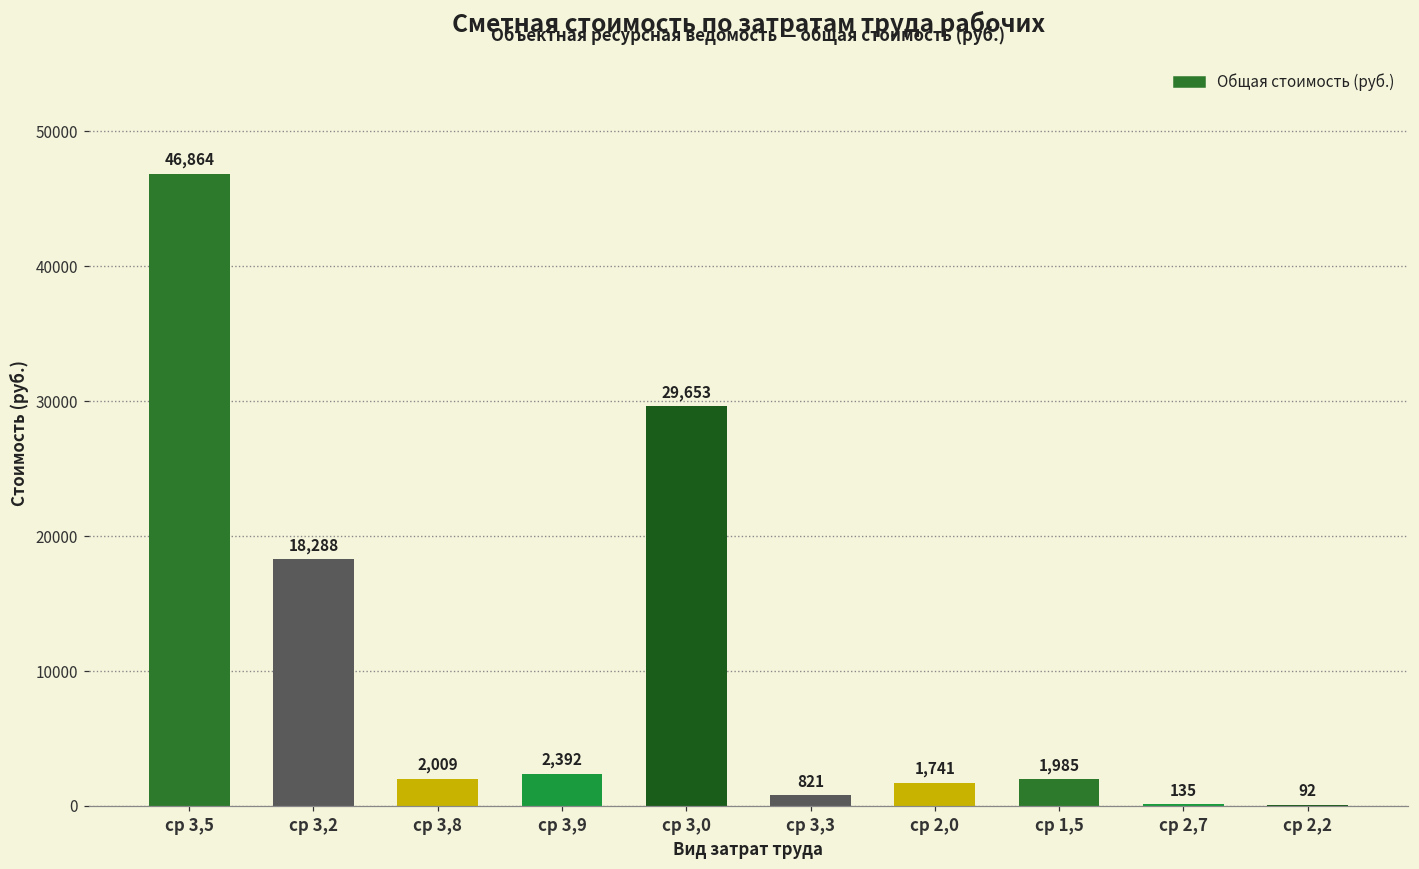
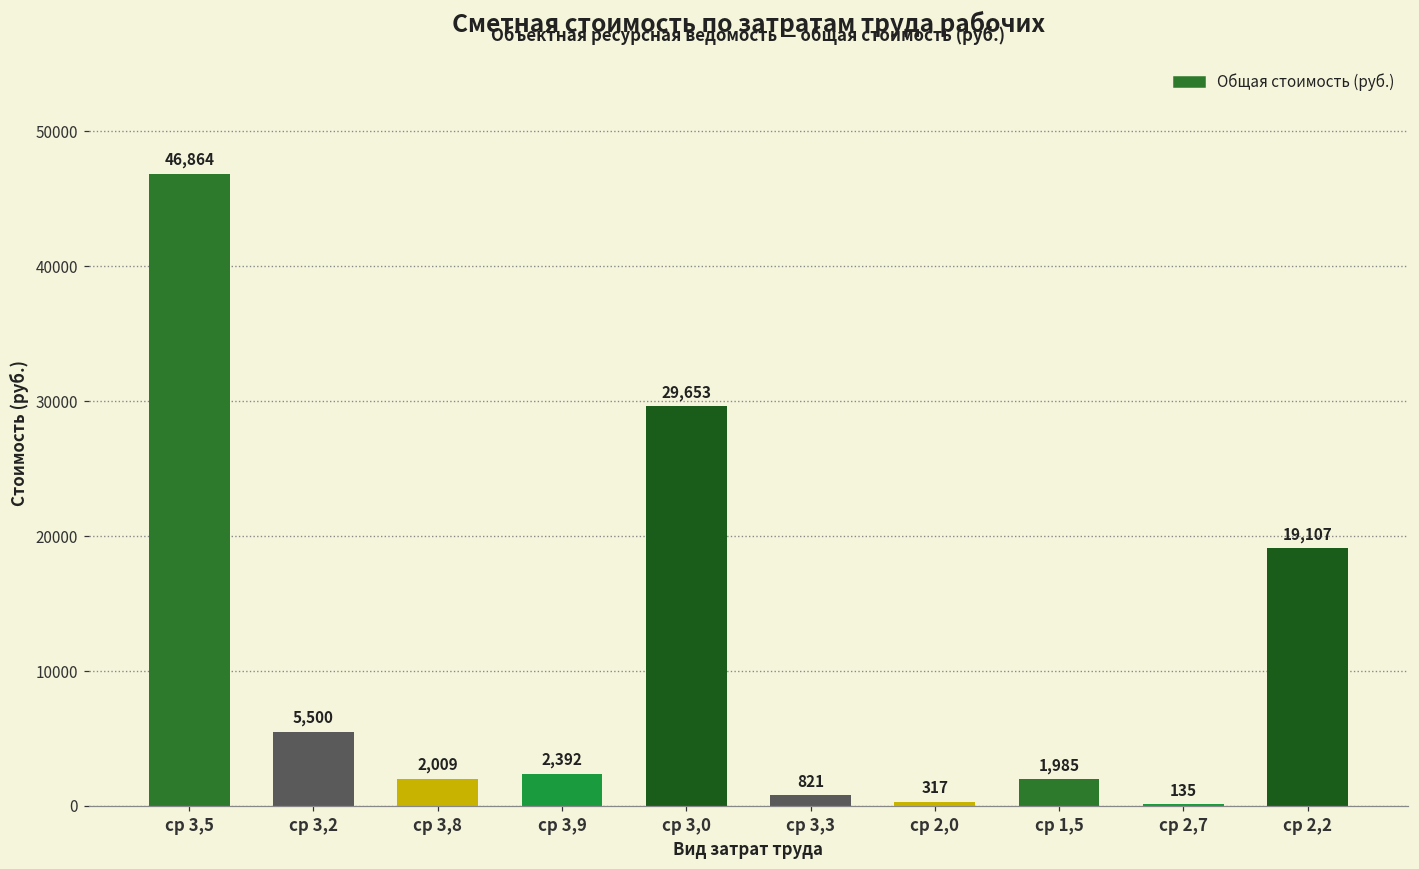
  {
    "ср 3,5": "46,864",
-   "ср 3,2": "18,288",
+   "ср 3,2": "5,500",
    "ср 3,8": "2,009",
    "ср 3,9": "2,392",
    "ср 3,0": "29,653",
    "ср 3,3": "821",
-   "ср 2,0": "1,741",
+   "ср 2,0": "317",
    "ср 1,5": "1,985",
    "ср 2,7": "135",
-   "ср 2,2": "92"
+   "ср 2,2": "19,107"
  }
